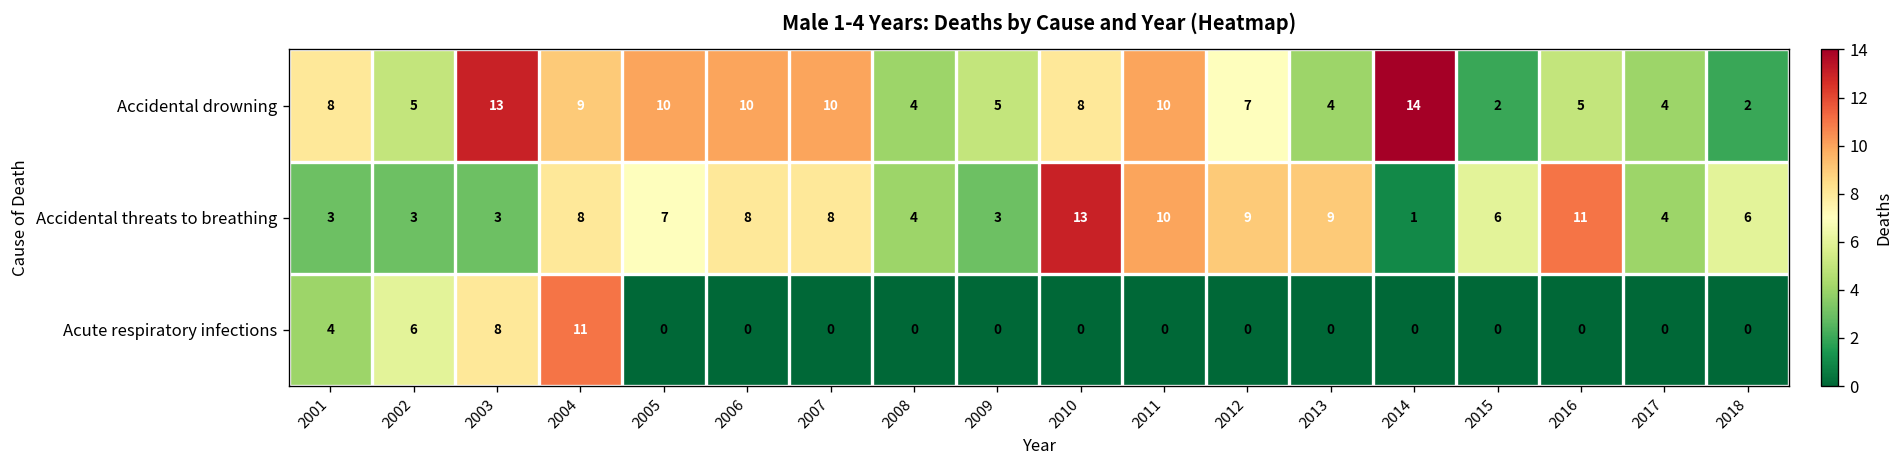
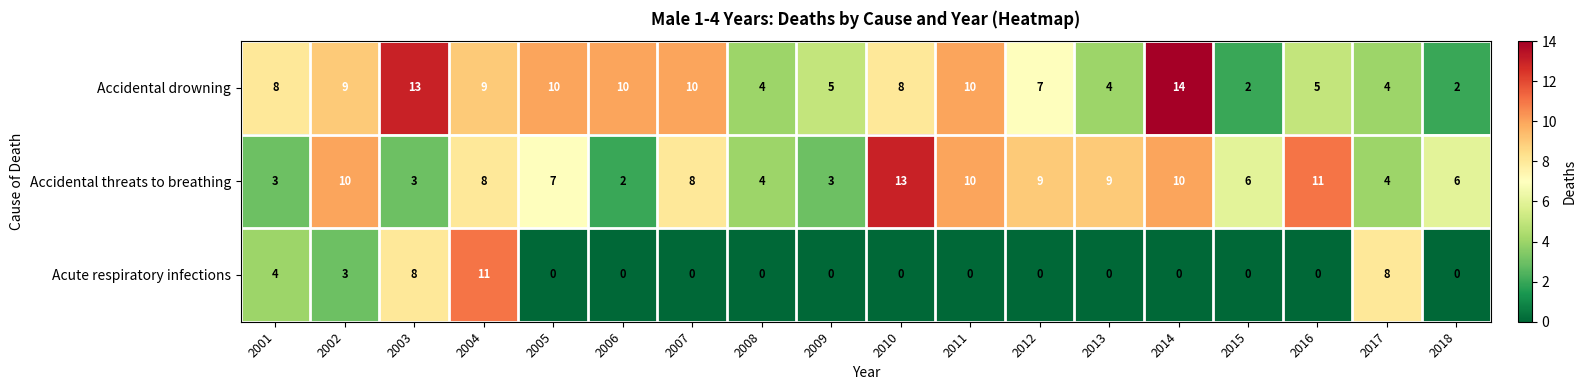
  {
    "Accidental drowning": {
      "2001": 8,
-     "2002": 5,
+     "2002": 9,
      "2003": 13,
      "2004": 9,
      "2005": 10,
      "2006": 10,
      "2007": 10,
      "2008": 4,
      "2009": 5,
      "2010": 8,
      "2011": 10,
      "2012": 7,
      "2013": 4,
      "2014": 14,
      "2015": 2,
      "2016": 5,
      "2017": 4,
      "2018": 2
    },
    "Accidental threats to breathing": {
      "2001": 3,
-     "2002": 3,
+     "2002": 10,
      "2003": 3,
      "2004": 8,
      "2005": 7,
-     "2006": 8,
+     "2006": 2,
      "2007": 8,
      "2008": 4,
      "2009": 3,
      "2010": 13,
      "2011": 10,
      "2012": 9,
      "2013": 9,
-     "2014": 1,
+     "2014": 10,
      "2015": 6,
      "2016": 11,
      "2017": 4,
      "2018": 6
    },
    "Acute respiratory infections": {
      "2001": 4,
-     "2002": 6,
+     "2002": 3,
      "2003": 8,
      "2004": 11,
      "2005": 0,
      "2006": 0,
      "2007": 0,
      "2008": 0,
      "2009": 0,
      "2010": 0,
      "2011": 0,
      "2012": 0,
      "2013": 0,
      "2014": 0,
      "2015": 0,
      "2016": 0,
-     "2017": 0,
+     "2017": 8,
      "2018": 0
    }
  }
